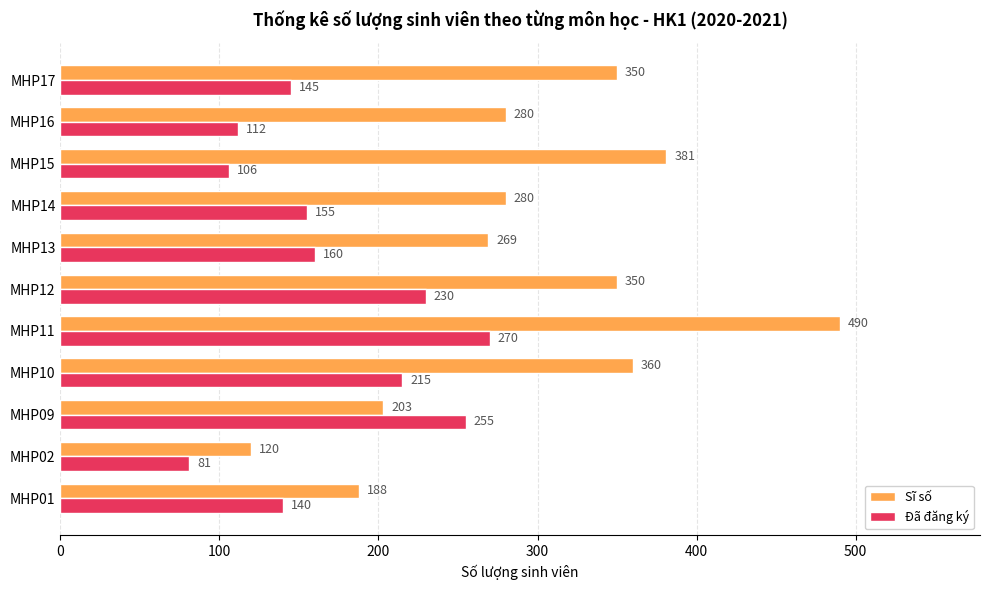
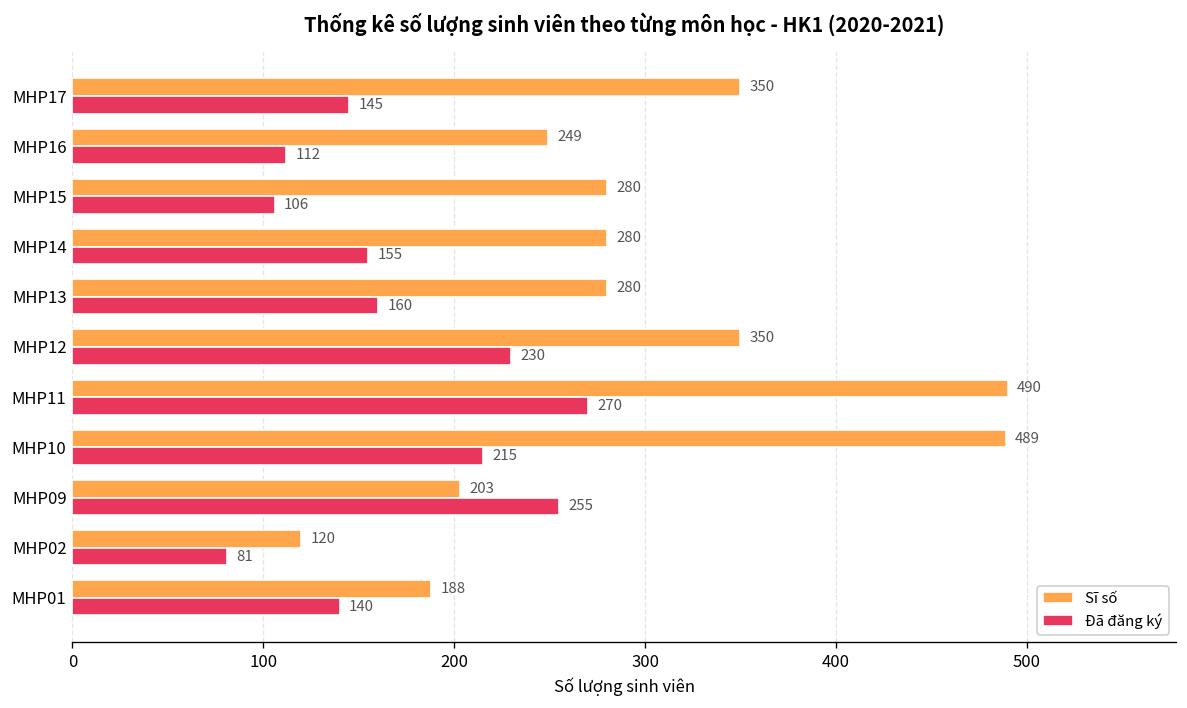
  {
    "Sĩ số": {
      "MHP17": 350,
-     "MHP16": 280,
-     "MHP15": 381,
+     "MHP16": 249,
+     "MHP15": 280,
      "MHP14": 280,
-     "MHP13": 269,
+     "MHP13": 280,
      "MHP12": 350,
      "MHP11": 490,
-     "MHP10": 360,
+     "MHP10": 489,
      "MHP09": 203,
      "MHP02": 120,
      "MHP01": 188
    },
    "Đã đăng ký": {
      "MHP17": 145,
      "MHP16": 112,
      "MHP15": 106,
      "MHP14": 155,
      "MHP13": 160,
      "MHP12": 230,
      "MHP11": 270,
      "MHP10": 215,
      "MHP09": 255,
      "MHP02": 81,
      "MHP01": 140
    }
  }
